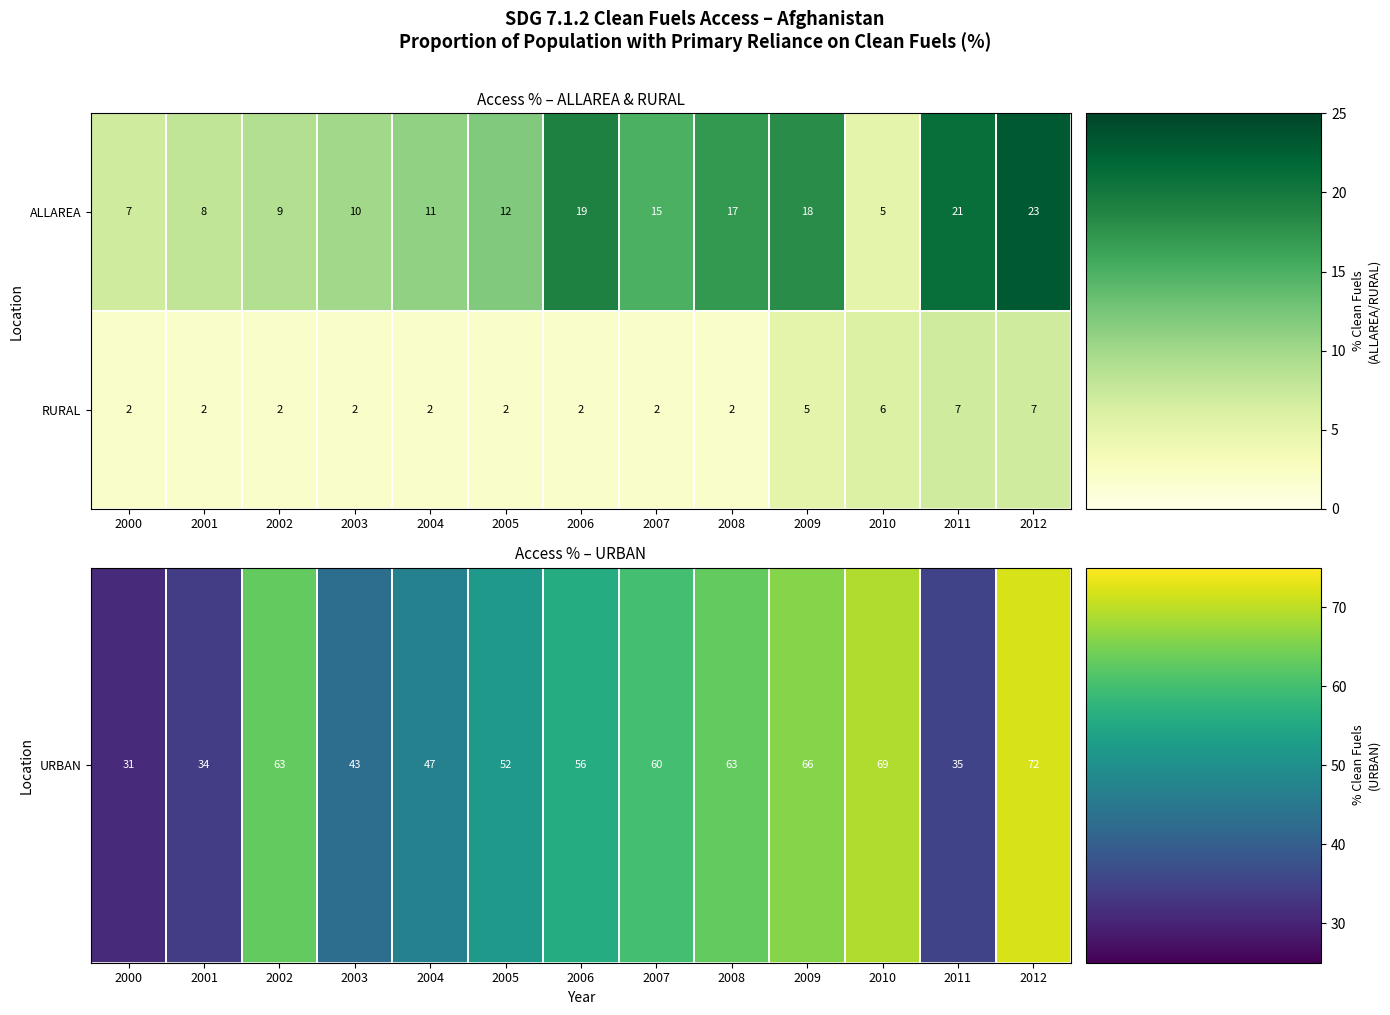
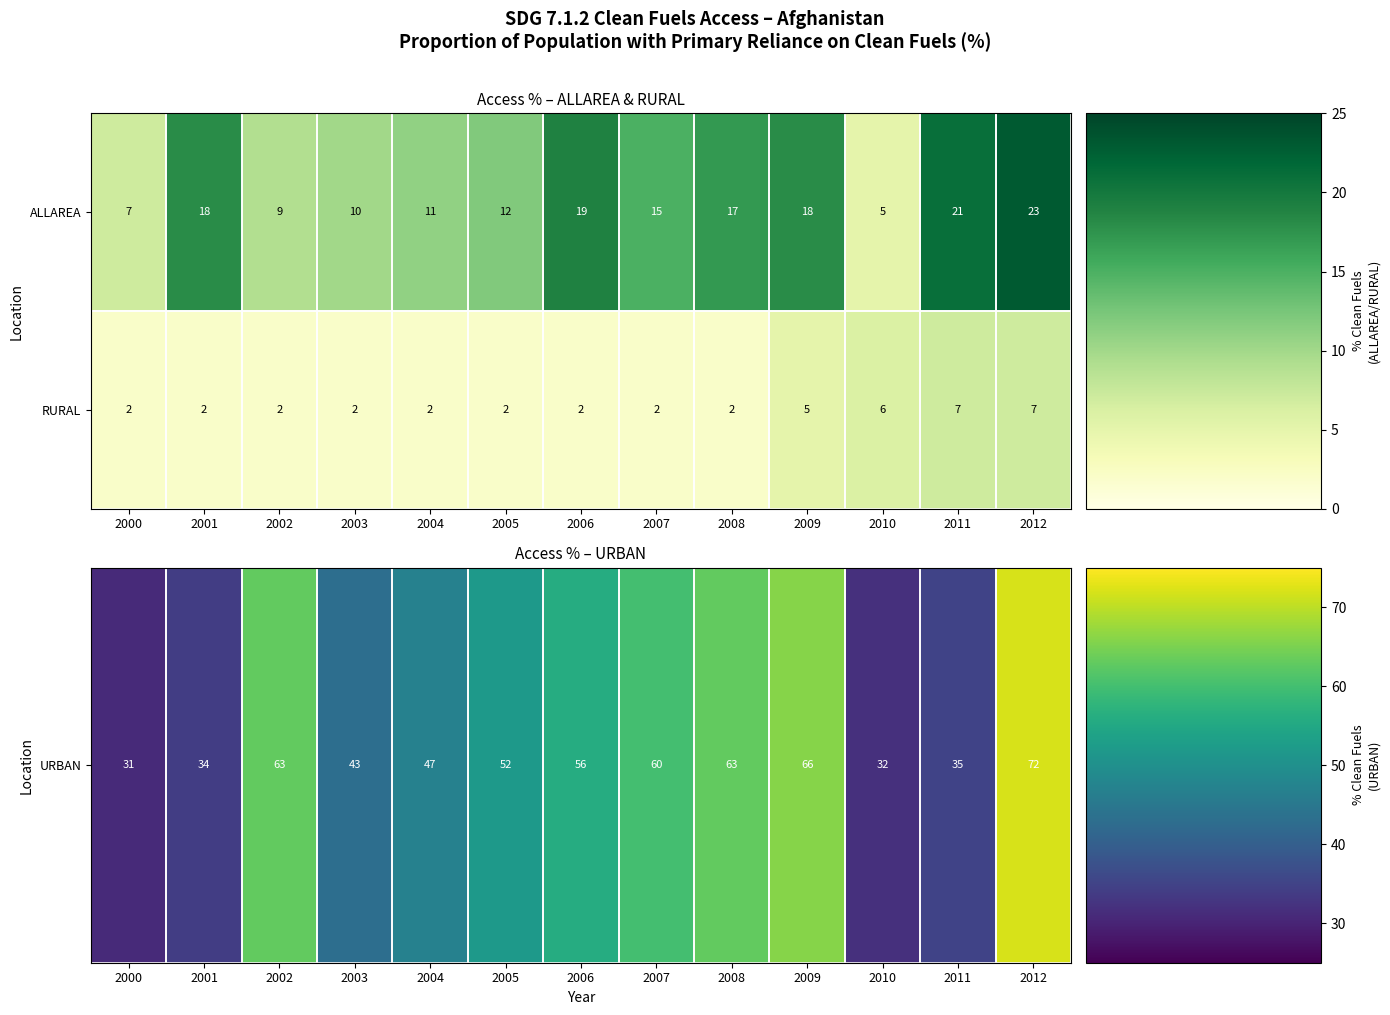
  {
    "Access % – ALLAREA & RURAL": {
      "ALLAREA": {
        "2000": 7,
-       "2001": 8,
+       "2001": 18,
        "2002": 9,
        "2003": 10,
        "2004": 11,
        "2005": 12,
        "2006": 19,
        "2007": 15,
        "2008": 17,
        "2009": 18,
        "2010": 5,
        "2011": 21,
        "2012": 23
      },
      "RURAL": {
        "2000": 2,
        "2001": 2,
        "2002": 2,
        "2003": 2,
        "2004": 2,
        "2005": 2,
        "2006": 2,
        "2007": 2,
        "2008": 2,
        "2009": 5,
        "2010": 6,
        "2011": 7,
        "2012": 7
      }
    },
    "Access % – URBAN": {
      "URBAN": {
        "2000": 31,
        "2001": 34,
        "2002": 63,
        "2003": 43,
        "2004": 47,
        "2005": 52,
        "2006": 56,
        "2007": 60,
        "2008": 63,
        "2009": 66,
-       "2010": 69,
+       "2010": 32,
        "2011": 35,
        "2012": 72
      }
    }
  }
